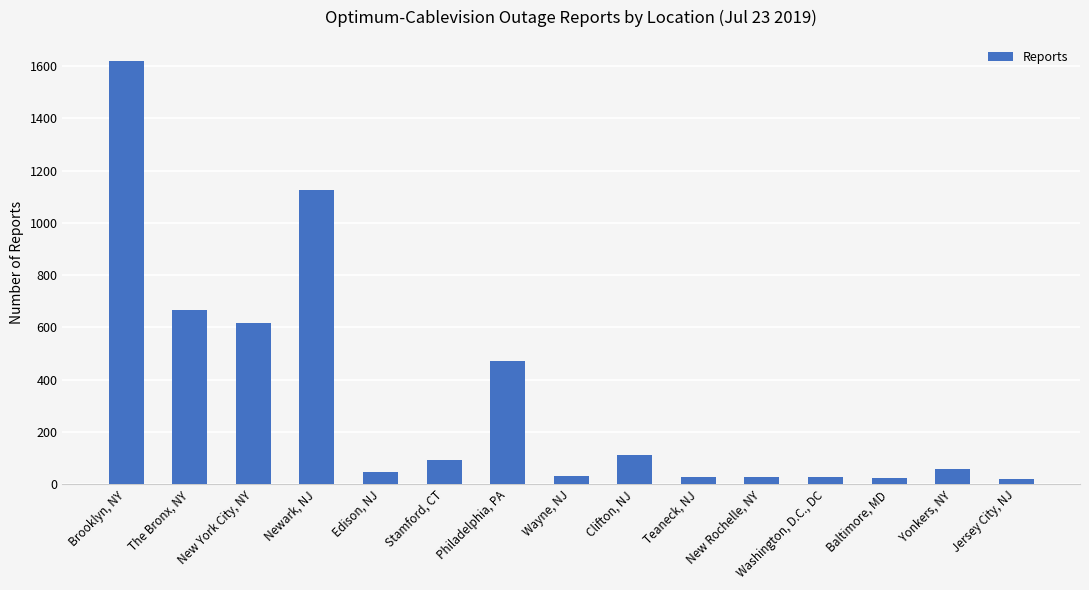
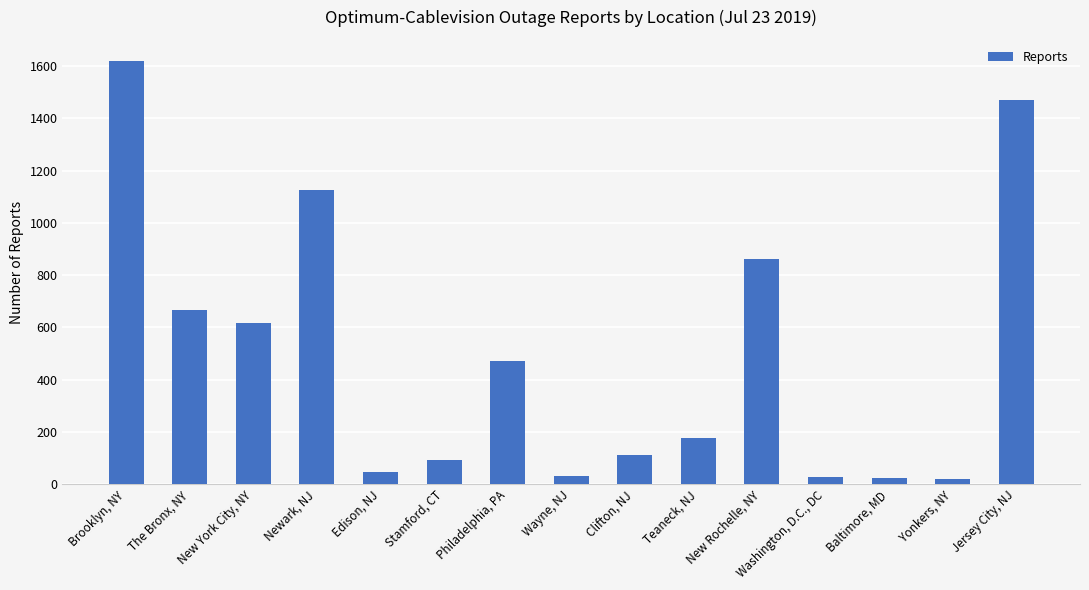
  {
    "Brooklyn, NY": 1620,
    "The Bronx, NY": 670,
    "New York City, NY": 620,
    "Newark, NJ": 1120,
    "Edison, NJ": 50,
    "Stamford, CT": 90,
    "Philadelphia, PA": 470,
    "Wayne, NJ": 30,
    "Clifton, NJ": 110,
-   "Teaneck, NJ": 30,
-   "New Rochelle, NY": 30,
+   "Teaneck, NJ": 180,
+   "New Rochelle, NY": 860,
    "Washington, D.C., DC": 30,
    "Baltimore, MD": 20,
-   "Yonkers, NY": 60,
-   "Jersey City, NJ": 20
+   "Yonkers, NY": 20,
+   "Jersey City, NJ": 1470
  }
